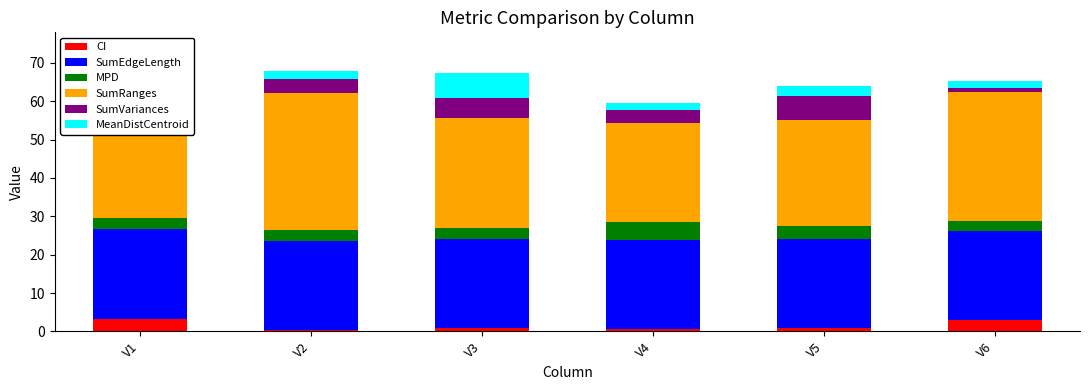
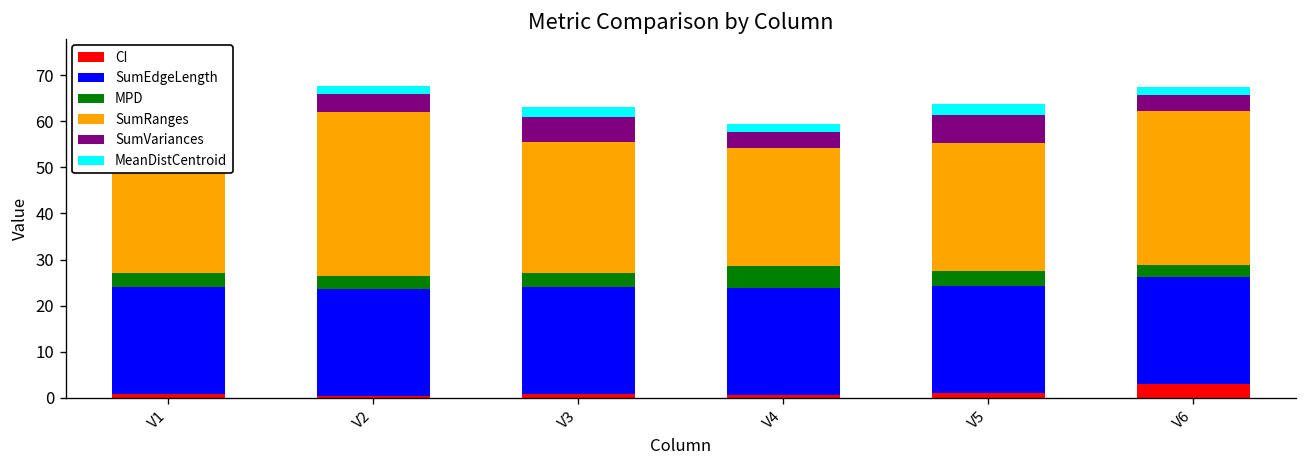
  {
    "CI": {
-     "V1": 3,
+     "V1": 1,
      "V3": 1,
      "V5": 1,
      "V6": 3
    },
    "SumEdgeLength": {
      "V1": 23,
      "V2": 23,
      "V3": 23,
      "V4": 23,
      "V5": 23,
      "V6": 23
    },
    "MPD": {
      "V1": 3,
      "V2": 3,
      "V3": 3,
      "V4": 5,
      "V5": 3,
      "V6": 3
    },
    "SumRanges": {
      "V2": 36,
      "V3": 29,
      "V4": 26,
      "V5": 28,
      "V6": 34
    },
    "SumVariances": {
      "V2": 4,
      "V3": 5,
      "V4": 3,
      "V5": 6,
-     "V6": 1
+     "V6": 3
    },
    "MeanDistCentroid": {
      "V2": 2,
-     "V3": 7,
+     "V3": 2,
      "V4": 2,
      "V5": 2,
      "V6": 2
    }
  }
